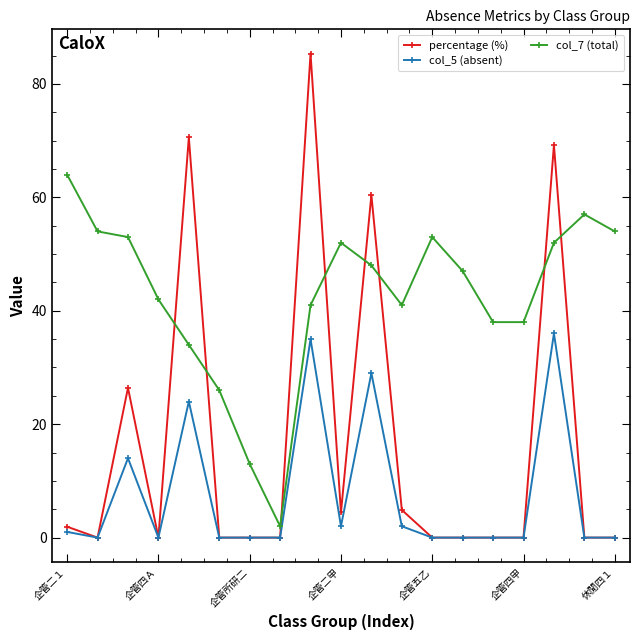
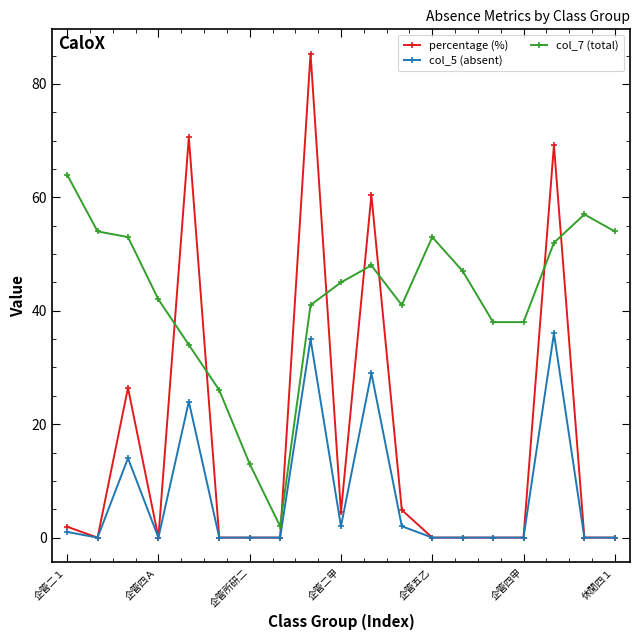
  {
    "percentage (%)": {
      "企管二１": 2,
      "企管二甲": 4
    },
    "col_5 (absent)": {
      "企管二１": 1,
      "企管二甲": 2
    },
    "col_7 (total)": {
      "企管二１": 64,
      "企管四Ａ": 42,
      "企管所研二": 13,
-     "企管二甲": 52,
+     "企管二甲": 45,
      "企管五乙": 53,
      "企管四甲": 38,
      "休閒四１": 54
    }
  }
